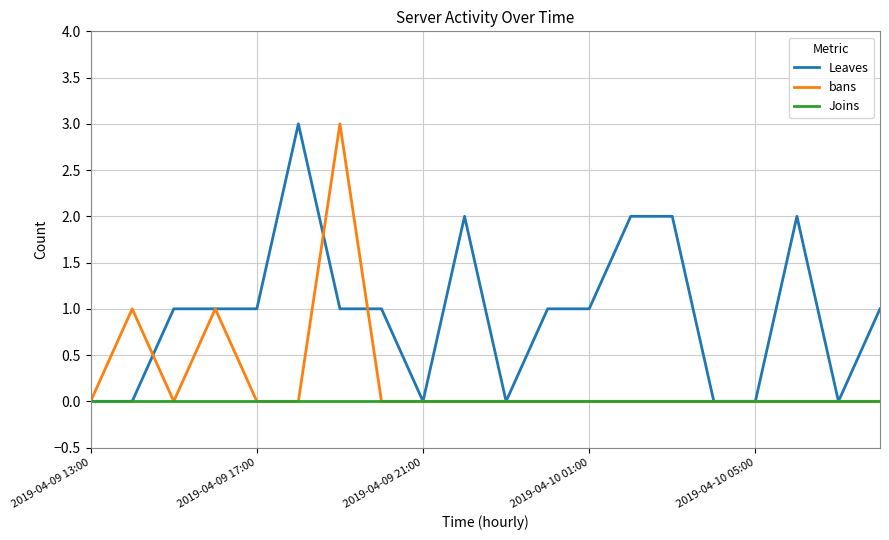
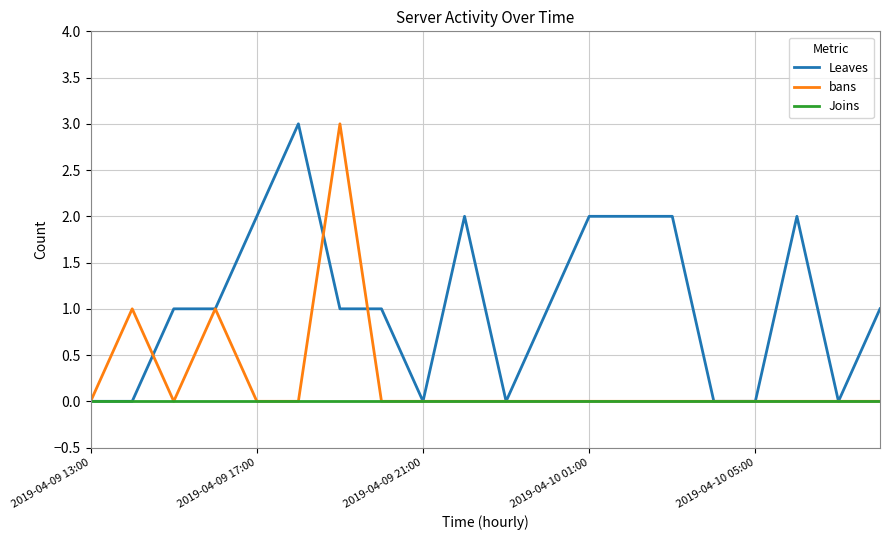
  {
    "Leaves": {
-     "2019-04-09 17:00": 1,
-     "2019-04-10 01:00": 1
+     "2019-04-09 17:00": 2,
+     "2019-04-10 01:00": 2
    }
  }
